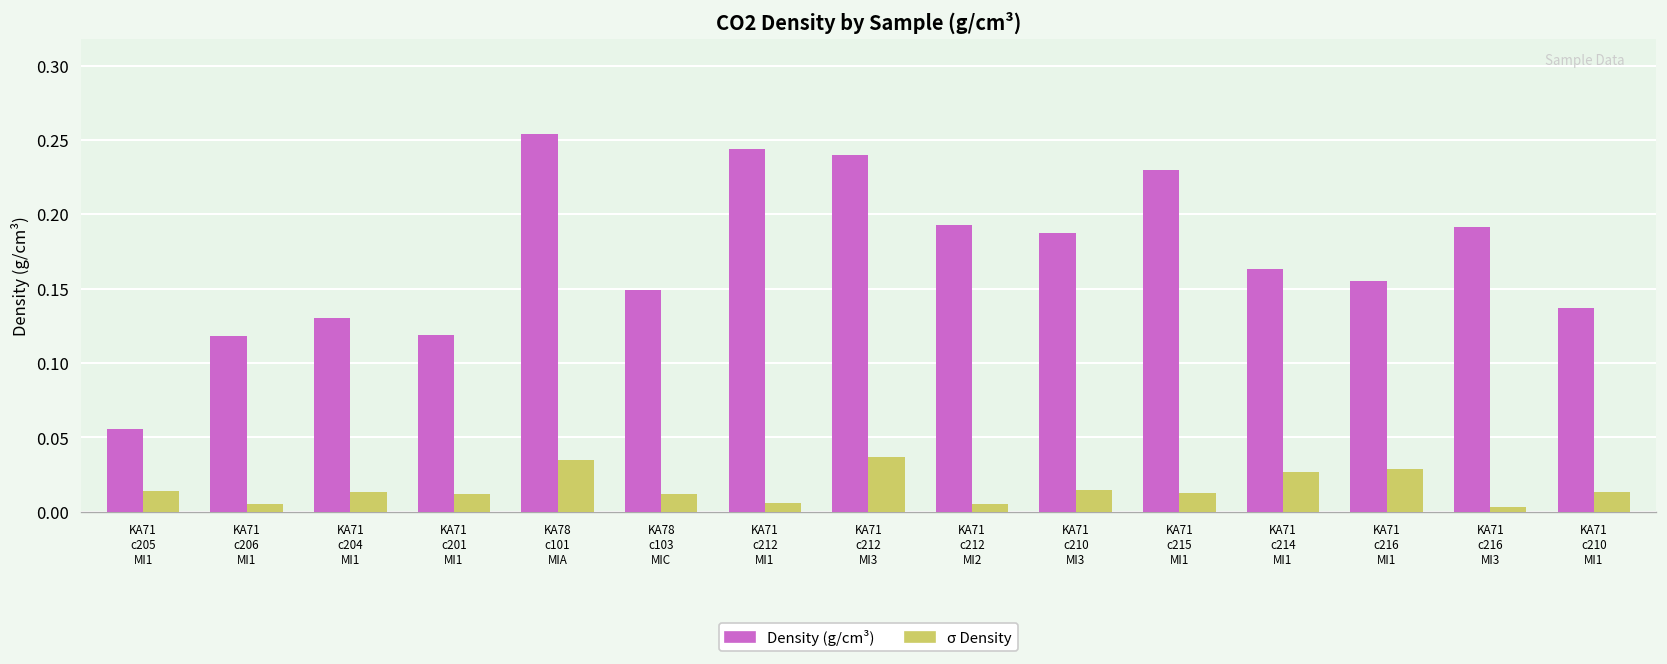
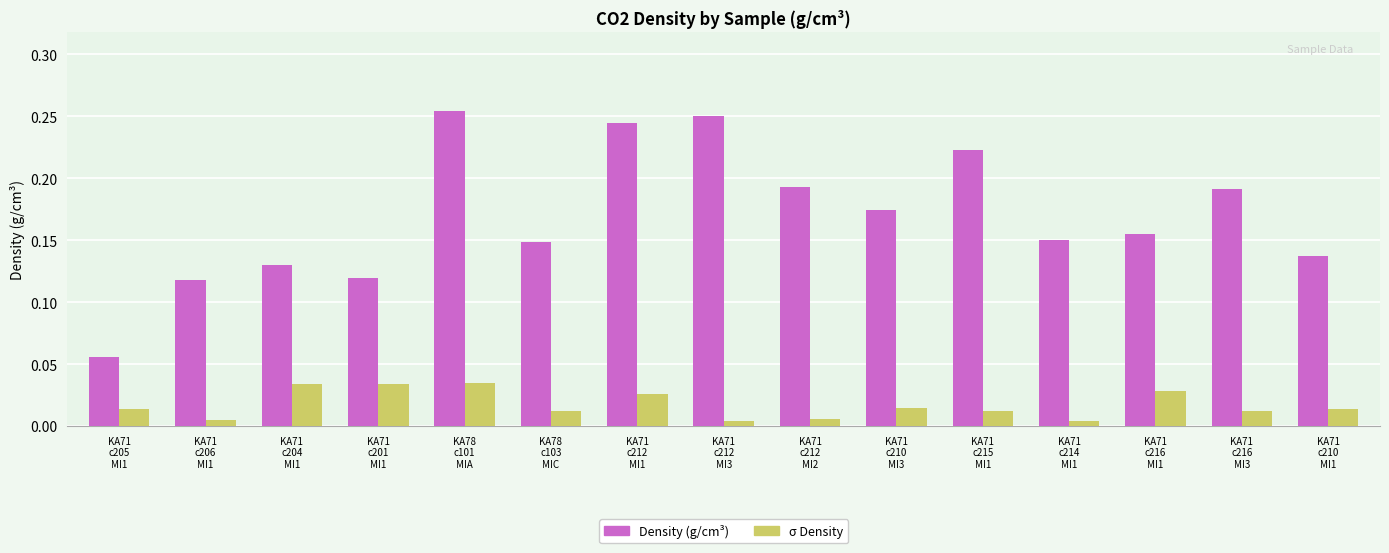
  {
    "Density (g/cm³)": {
      "KA71 c205 MI1": 0.056,
      "KA71 c206 MI1": 0.118,
      "KA71 c204 MI1": 0.130,
      "KA71 c201 MI1": 0.119,
      "KA78 c101 MIA": 0.254,
      "KA78 c103 MIC": 0.149,
      "KA71 c212 MI1": 0.244,
-     "KA71 c212 MI3": 0.240,
+     "KA71 c212 MI3": 0.251,
      "KA71 c212 MI2": 0.193,
-     "KA71 c210 MI3": 0.187,
-     "KA71 c215 MI1": 0.230,
-     "KA71 c214 MI1": 0.163,
+     "KA71 c210 MI3": 0.174,
+     "KA71 c215 MI1": 0.222,
+     "KA71 c214 MI1": 0.150,
      "KA71 c216 MI1": 0.155,
      "KA71 c216 MI3": 0.191,
      "KA71 c210 MI1": 0.137
    },
    "σ Density": {
      "KA71 c205 MI1": 0.014,
      "KA71 c206 MI1": 0.005,
-     "KA71 c204 MI1": 0.014,
-     "KA71 c201 MI1": 0.012,
+     "KA71 c204 MI1": 0.034,
+     "KA71 c201 MI1": 0.034,
      "KA78 c101 MIA": 0.035,
      "KA78 c103 MIC": 0.012,
-     "KA71 c212 MI1": 0.006,
-     "KA71 c212 MI3": 0.037,
+     "KA71 c212 MI1": 0.026,
+     "KA71 c212 MI3": 0.004,
      "KA71 c212 MI2": 0.005,
      "KA71 c210 MI3": 0.015,
      "KA71 c215 MI1": 0.012,
-     "KA71 c214 MI1": 0.027,
+     "KA71 c214 MI1": 0.004,
      "KA71 c216 MI1": 0.029,
-     "KA71 c216 MI3": 0.003,
+     "KA71 c216 MI3": 0.013,
      "KA71 c210 MI1": 0.014
    }
  }
